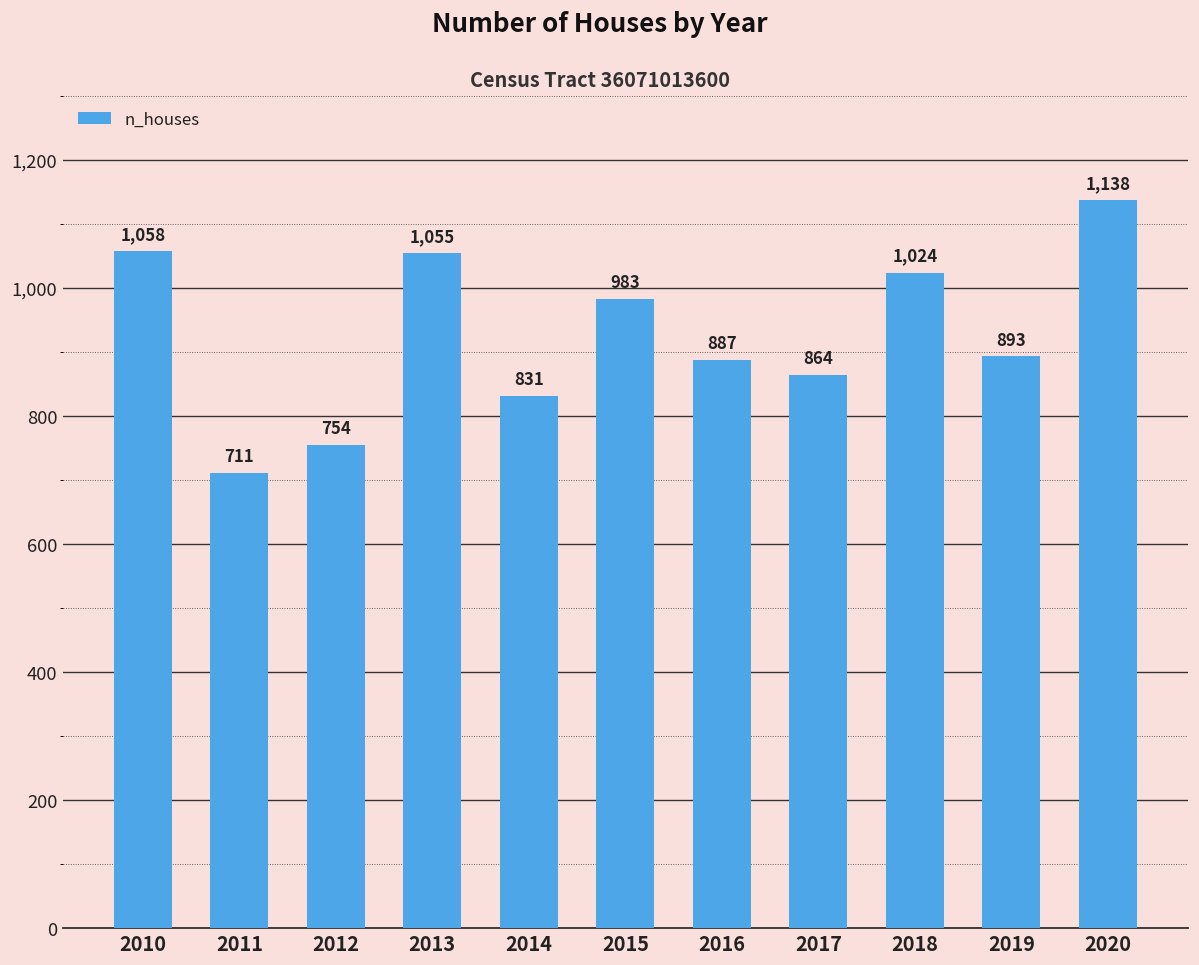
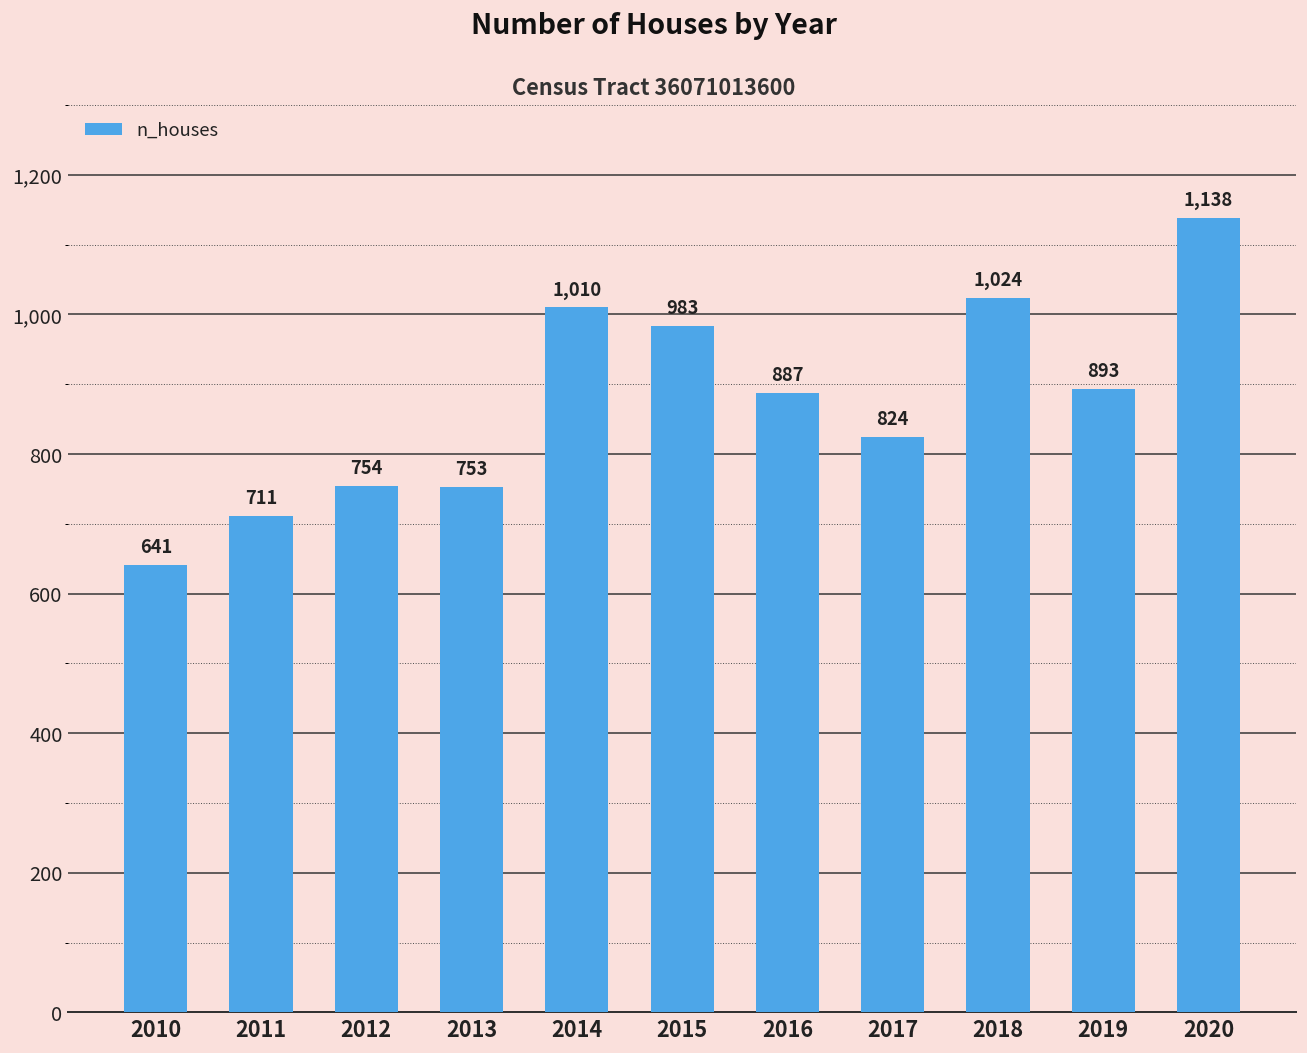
  {
-   "2010": "1,058",
+   "2010": "641",
    "2011": "711",
    "2012": "754",
-   "2013": "1,055",
-   "2014": "831",
+   "2013": "753",
+   "2014": "1,010",
    "2015": "983",
    "2016": "887",
-   "2017": "864",
+   "2017": "824",
    "2018": "1,024",
    "2019": "893",
    "2020": "1,138"
  }
